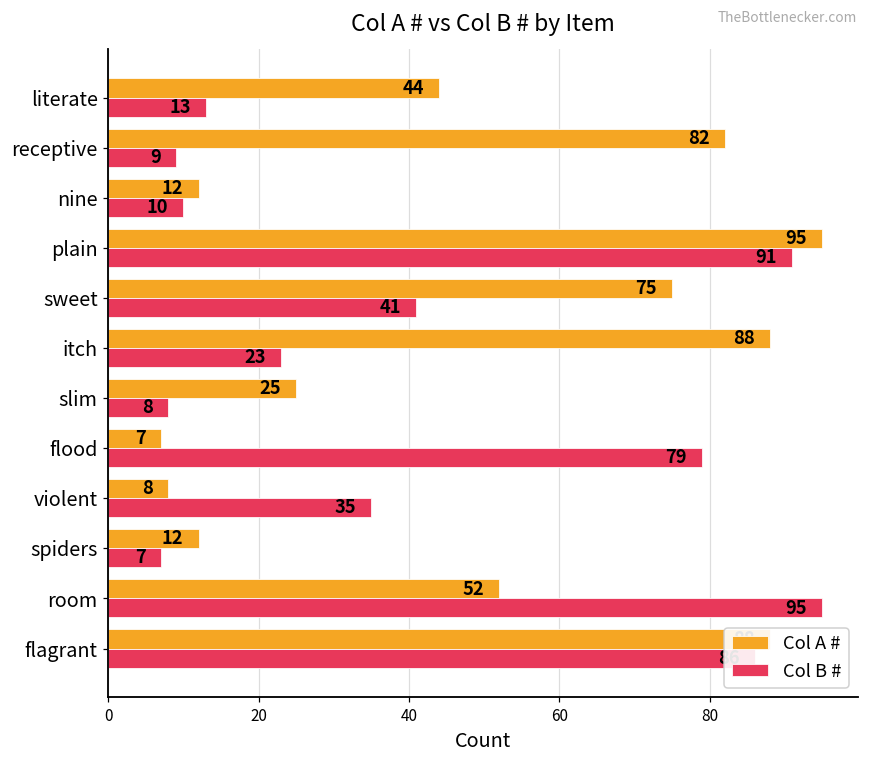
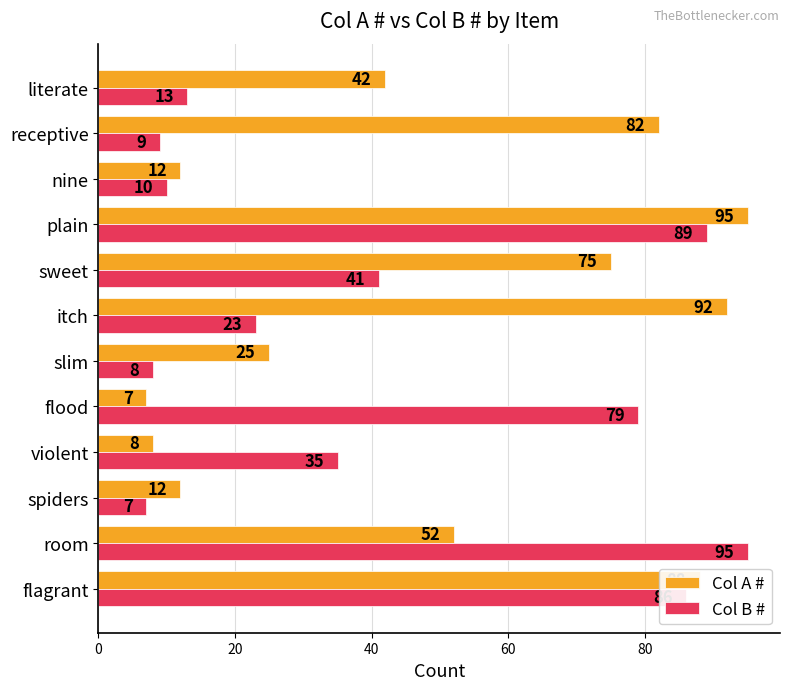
  {
    "Col A #": {
-     "literate": 44,
+     "literate": 42,
      "receptive": 82,
      "nine": 12,
      "plain": 95,
      "sweet": 75,
-     "itch": 88,
+     "itch": 92,
      "slim": 25,
      "flood": 7,
      "violent": 8,
      "spiders": 12,
      "room": 52
    },
    "Col B #": {
      "literate": 13,
      "receptive": 9,
      "nine": 10,
-     "plain": 91,
+     "plain": 89,
      "sweet": 41,
      "itch": 23,
      "slim": 8,
      "flood": 79,
      "violent": 35,
      "spiders": 7,
      "room": 95
    }
  }
